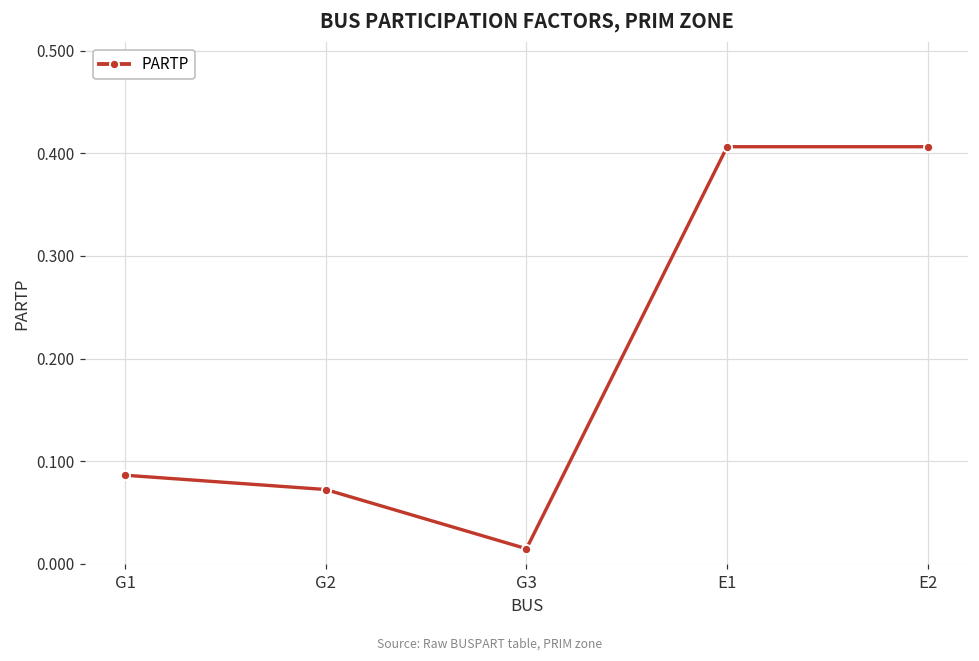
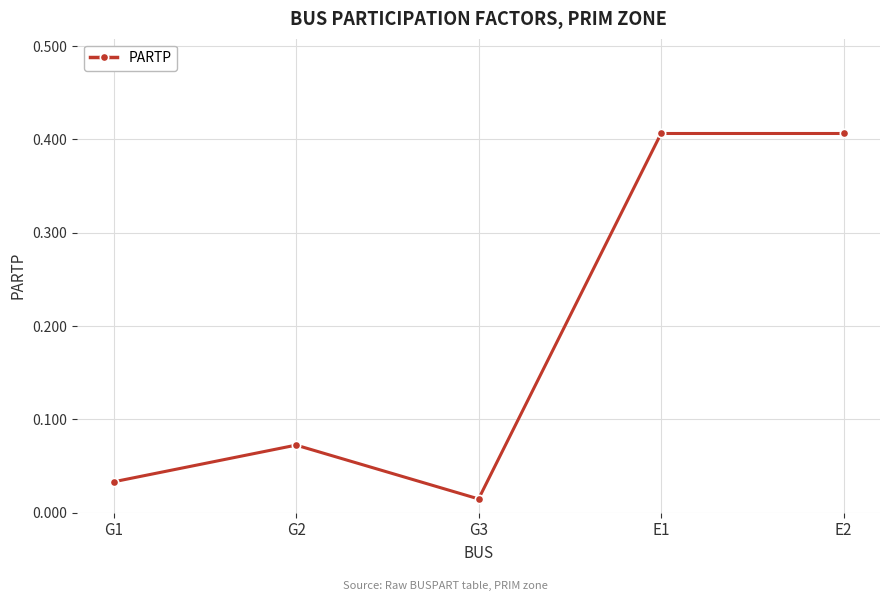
  {
-   "G1": 0.09,
+   "G1": 0.03,
    "G2": 0.07,
    "G3": 0.01,
    "E1": 0.41,
    "E2": 0.41
  }
